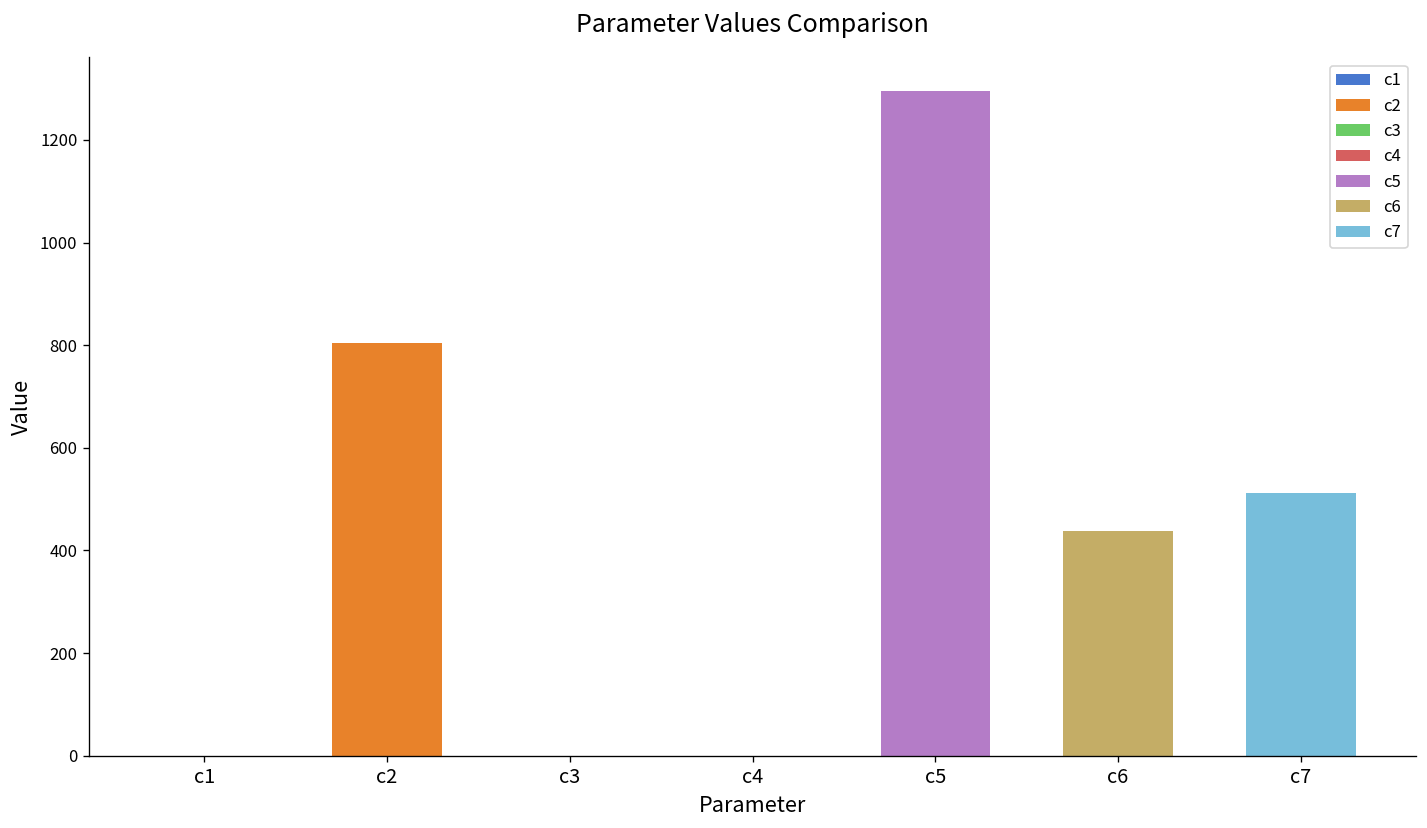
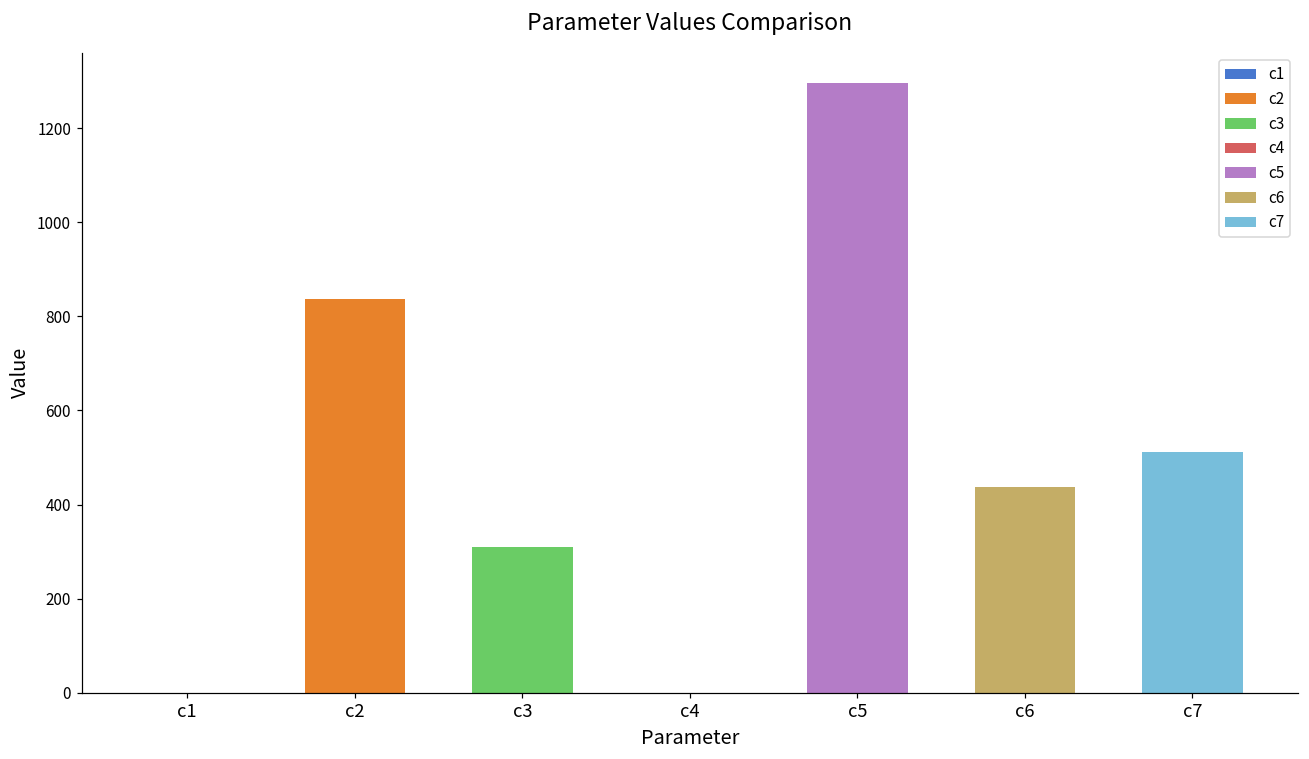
  {
-   "c2": 800,
-   "c3": 0,
+   "c2": 840,
+   "c3": 310,
    "c5": 1300,
    "c6": 440,
    "c7": 510
  }
